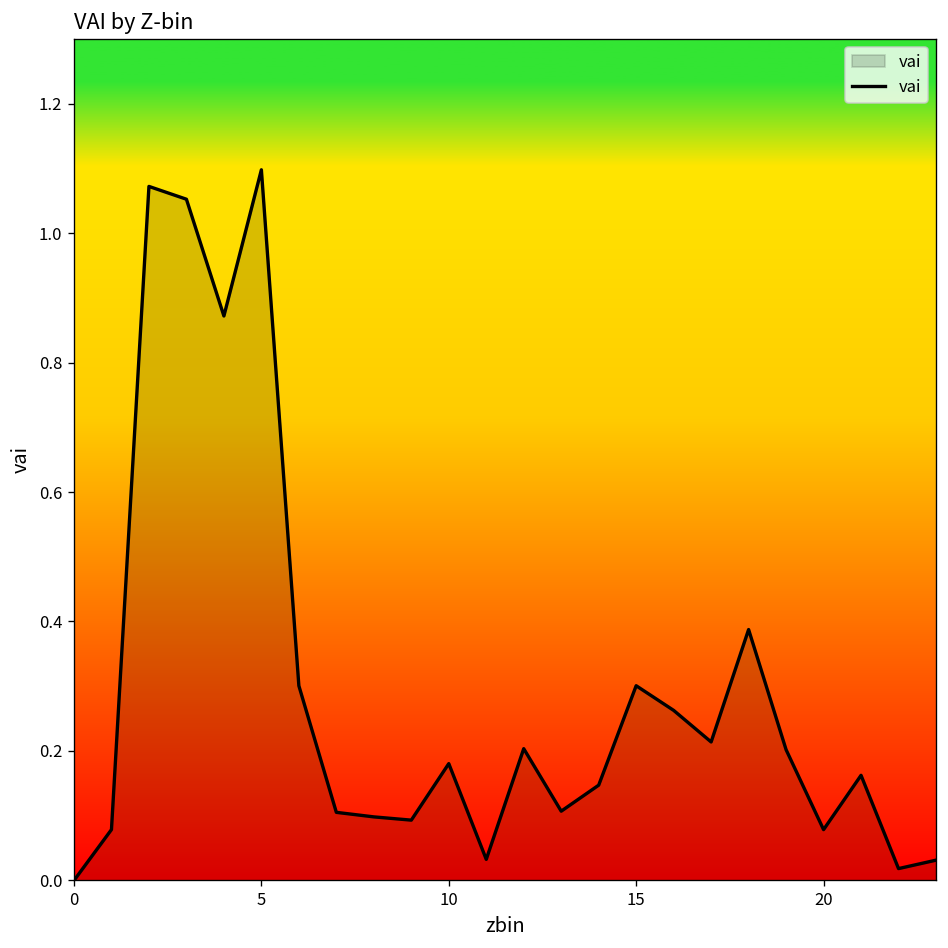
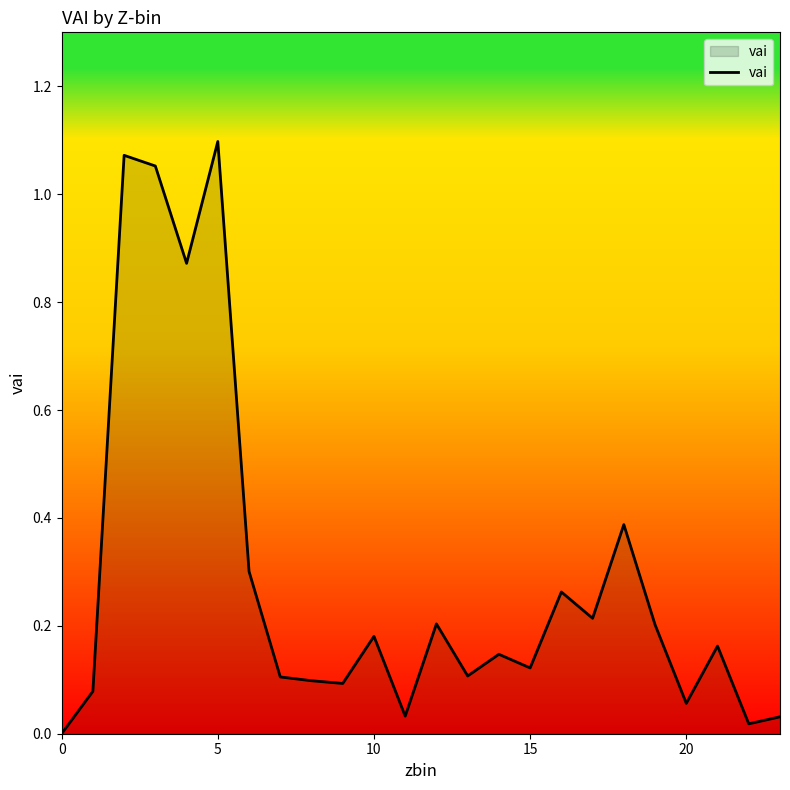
  {
    "0": 0.00,
    "5": 1.10,
    "10": 0.18,
-   "15": 0.30,
-   "20": 0.08
+   "15": 0.12,
+   "20": 0.06
  }
